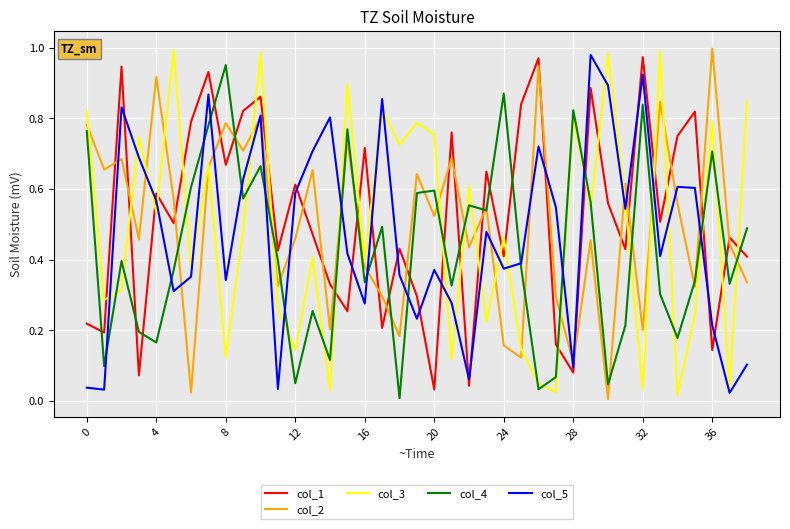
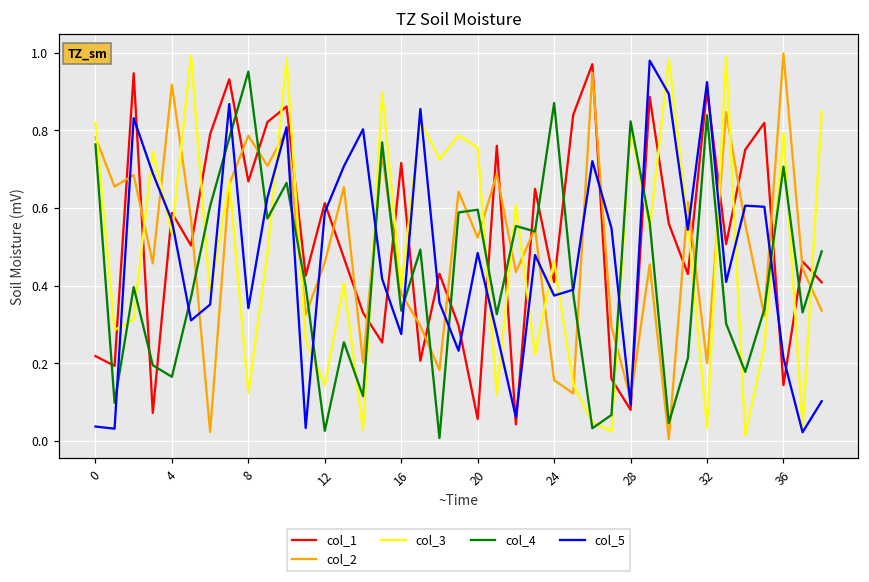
  {
    "col_1": {
      "0": 0.22,
      "4": 0.59,
      "8": 0.67,
      "12": 0.61,
      "16": 0.72,
-     "20": 0.03,
+     "20": 0.06,
      "24": 0.41,
      "28": 0.08,
-     "32": 0.97,
+     "32": 0.90,
      "36": 0.14
    },
    "col_2": {
      "0": 0.78,
      "4": 0.92,
      "8": 0.79,
      "12": 0.46,
      "16": 0.38,
      "20": 0.52,
      "24": 0.16,
      "28": 0.11,
      "32": 0.20,
      "36": 1.00
    },
    "col_3": {
      "0": 0.82,
      "4": 0.53,
      "8": 0.12,
      "12": 0.14,
      "16": 0.39,
      "20": 0.75,
      "24": 0.46,
      "28": 0.81,
      "32": 0.03,
      "36": 0.79
    },
    "col_4": {
      "0": 0.76,
      "4": 0.17,
      "8": 0.95,
-     "12": 0.05,
+     "12": 0.03,
      "16": 0.34,
      "20": 0.60,
      "24": 0.87,
      "28": 0.82,
      "32": 0.84,
      "36": 0.71
    },
    "col_5": {
      "0": 0.04,
      "4": 0.57,
      "8": 0.34,
      "12": 0.59,
      "16": 0.28,
-     "20": 0.37,
+     "20": 0.48,
      "24": 0.37,
      "28": 0.09,
      "32": 0.92,
      "36": 0.21
    }
  }
